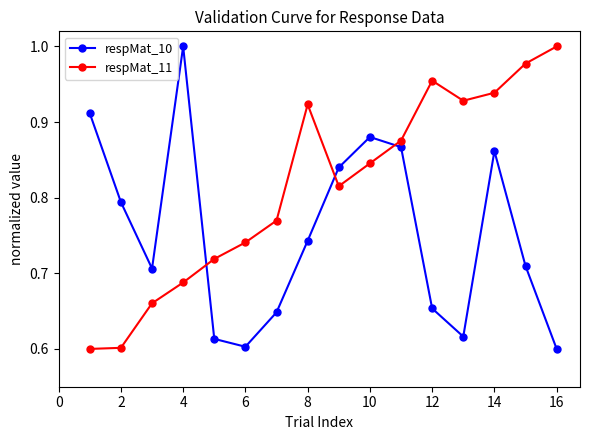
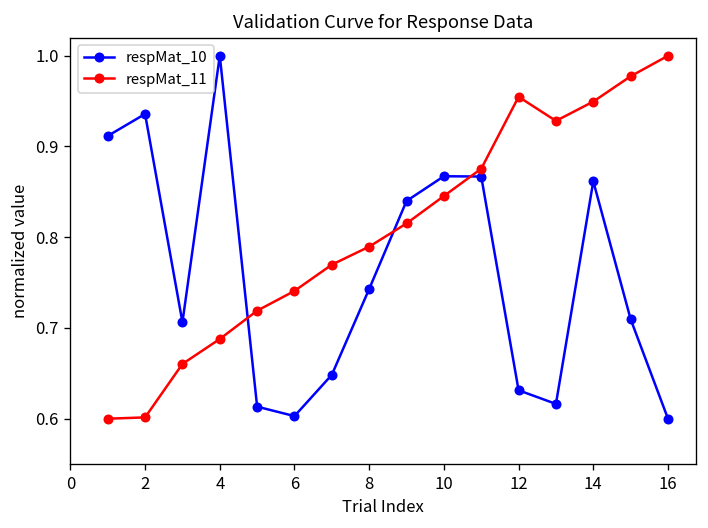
  {
    "respMat_10": {
-     "2": 0.79,
+     "2": 0.94,
      "4": 1.00,
      "6": 0.60,
      "8": 0.74,
-     "10": 0.88,
-     "12": 0.65,
+     "10": 0.87,
+     "12": 0.63,
      "14": 0.86,
      "16": 0.60
    },
    "respMat_11": {
      "2": 0.60,
      "4": 0.69,
      "6": 0.74,
-     "8": 0.92,
+     "8": 0.79,
      "10": 0.85,
      "12": 0.95,
-     "14": 0.94,
+     "14": 0.95,
      "16": 1.00
    }
  }
